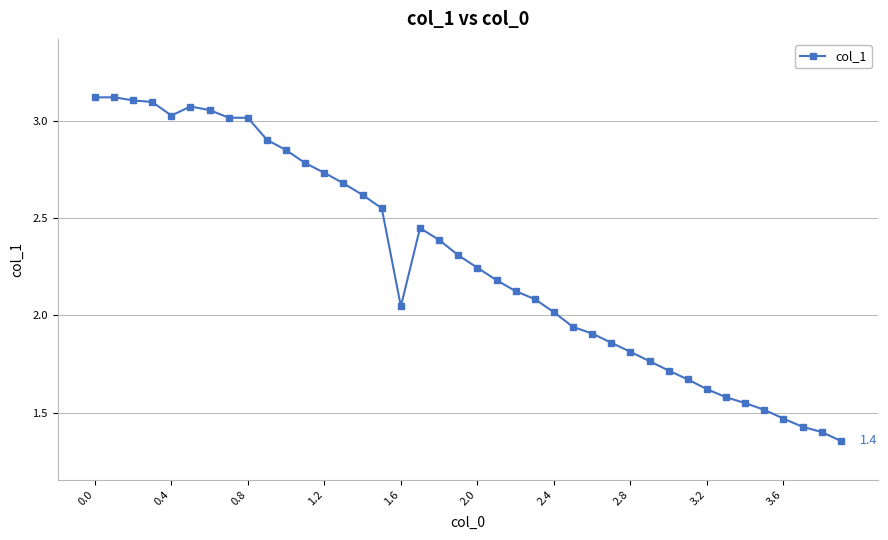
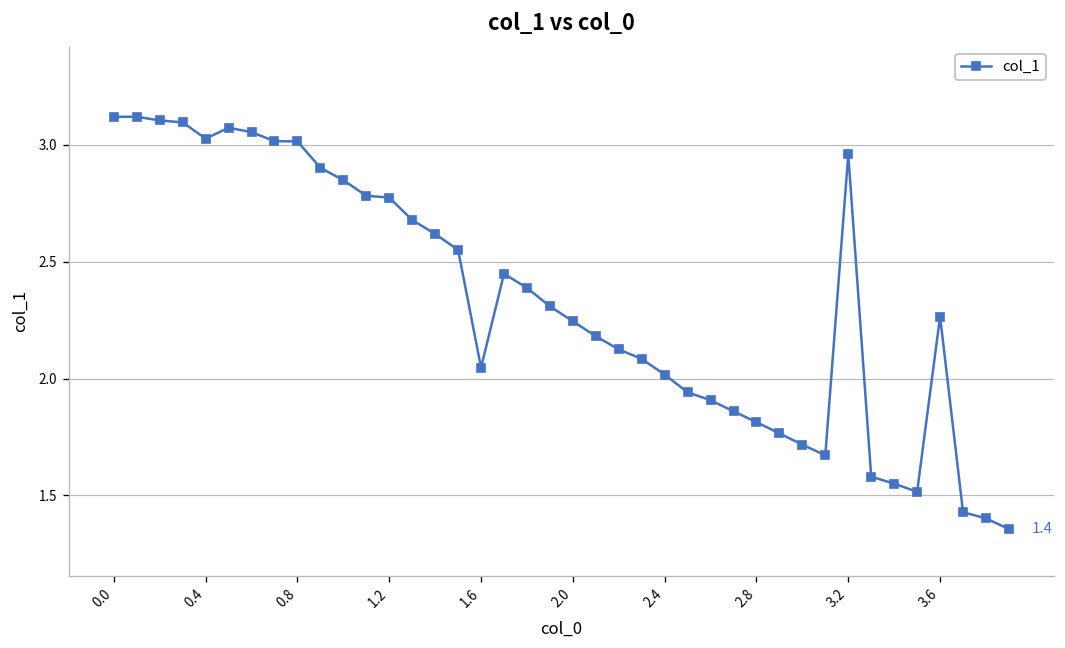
  {
    "0.0": 3.12,
    "0.4": 3.03,
    "0.8": 3.01,
-   "1.2": 2.73,
+   "1.2": 2.77,
    "1.6": 2.05,
    "2.0": 2.25,
    "2.4": 2.02,
    "2.8": 1.81,
-   "3.2": 1.62,
-   "3.6": 1.47
+   "3.2": 2.96,
+   "3.6": 2.27
  }
